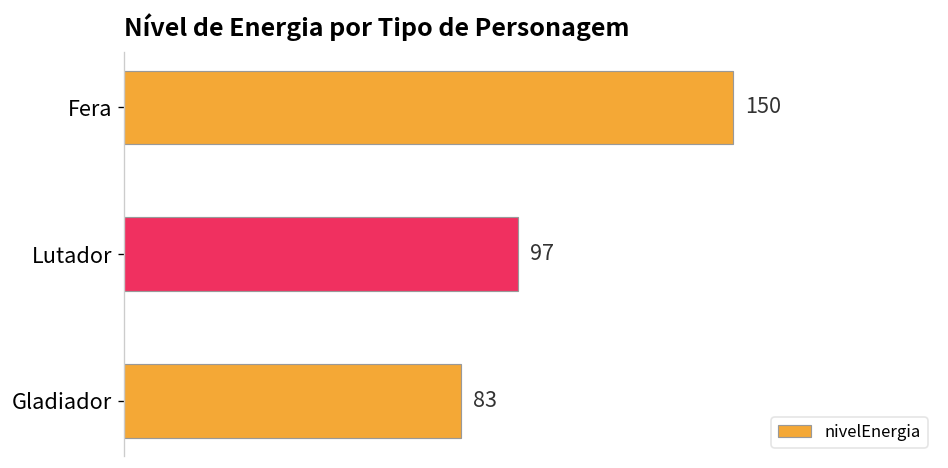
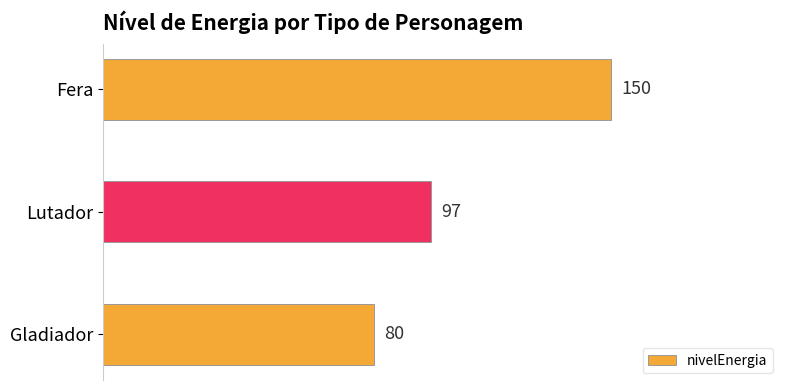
  {
    "Fera": 150,
    "Lutador": 97,
-   "Gladiador": 83
+   "Gladiador": 80
  }
